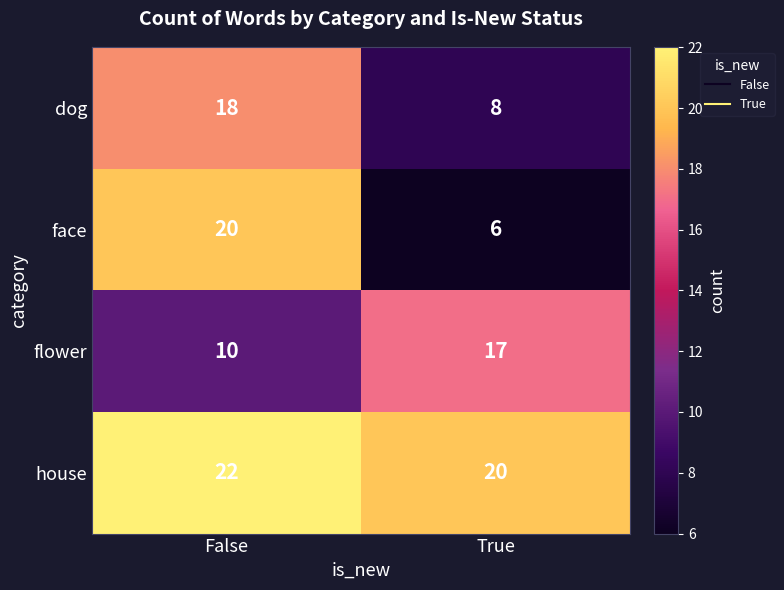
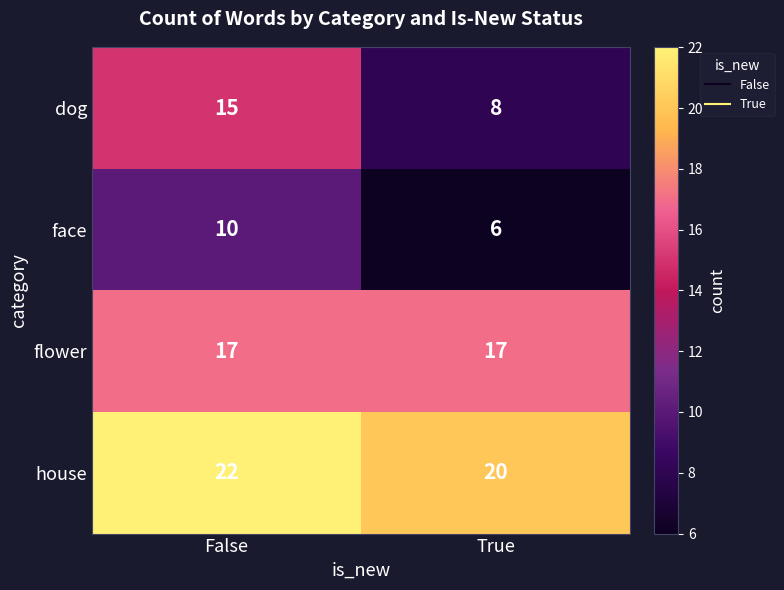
  {
    "dog": {
-     "False": 18,
+     "False": 15,
      "True": 8
    },
    "face": {
-     "False": 20,
+     "False": 10,
      "True": 6
    },
    "flower": {
-     "False": 10,
+     "False": 17,
      "True": 17
    },
    "house": {
      "False": 22,
      "True": 20
    }
  }
